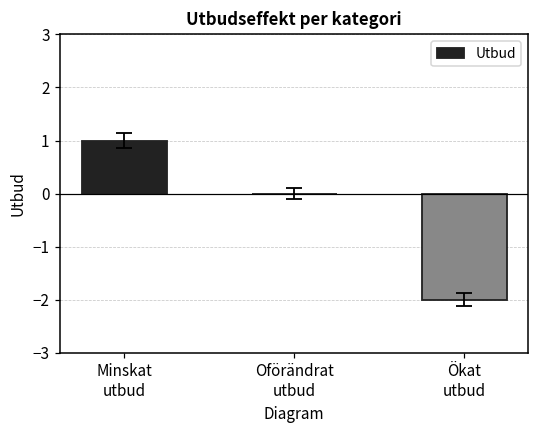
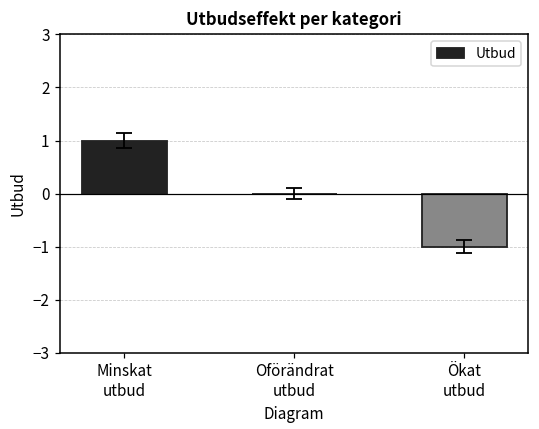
  {
    "Utbud": {
      "Minskat utbud": 1,
      "Oförändrat utbud": 0,
-     "Ökat utbud": -2
+     "Ökat utbud": -1
    }
  }
